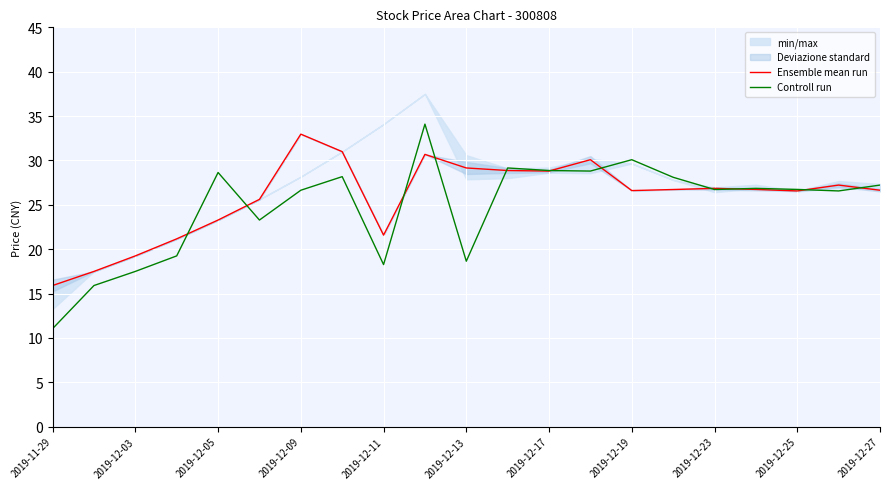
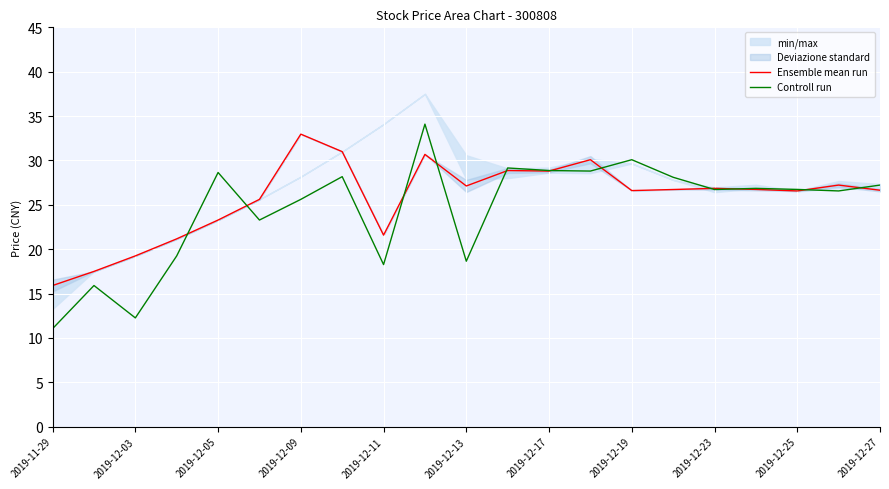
  {
    "Ensemble mean run": {
-     "2019-12-13": 29
+     "2019-12-13": 27
    },
    "Controll run": {
      "2019-11-29": 11,
-     "2019-12-03": 17,
+     "2019-12-03": 12,
      "2019-12-05": 29,
-     "2019-12-09": 27,
+     "2019-12-09": 26,
      "2019-12-11": 18,
      "2019-12-13": 19,
      "2019-12-19": 30
    }
  }
